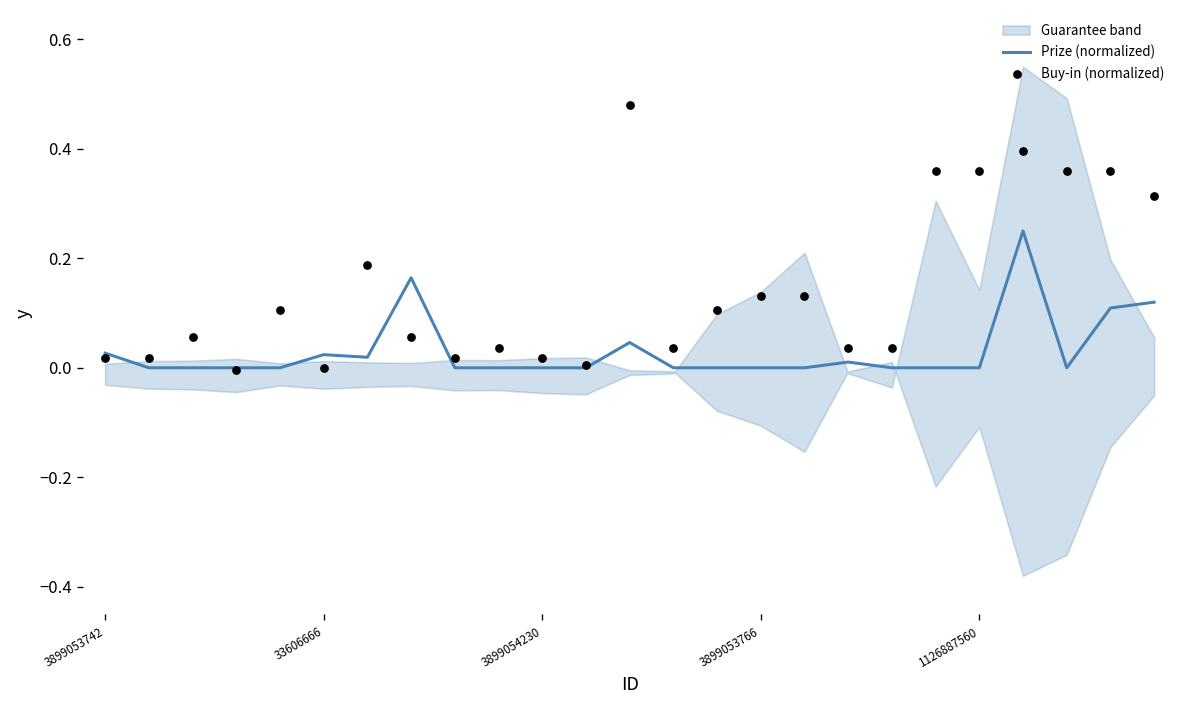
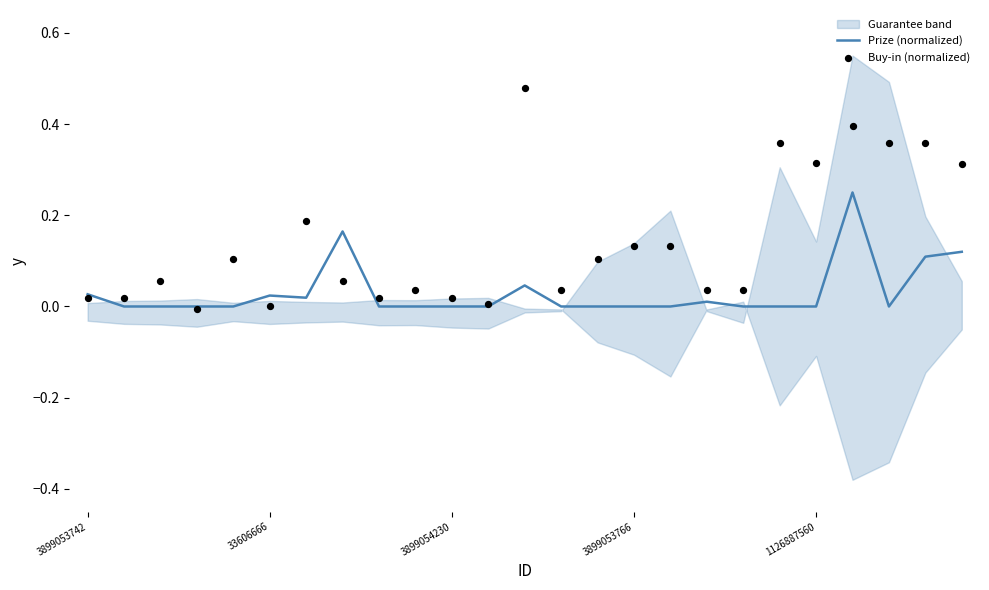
  {
    "Buy-in (normalized)": {
-     "1126887560": 0.36
+     "1126887560": 0.31
    }
  }
